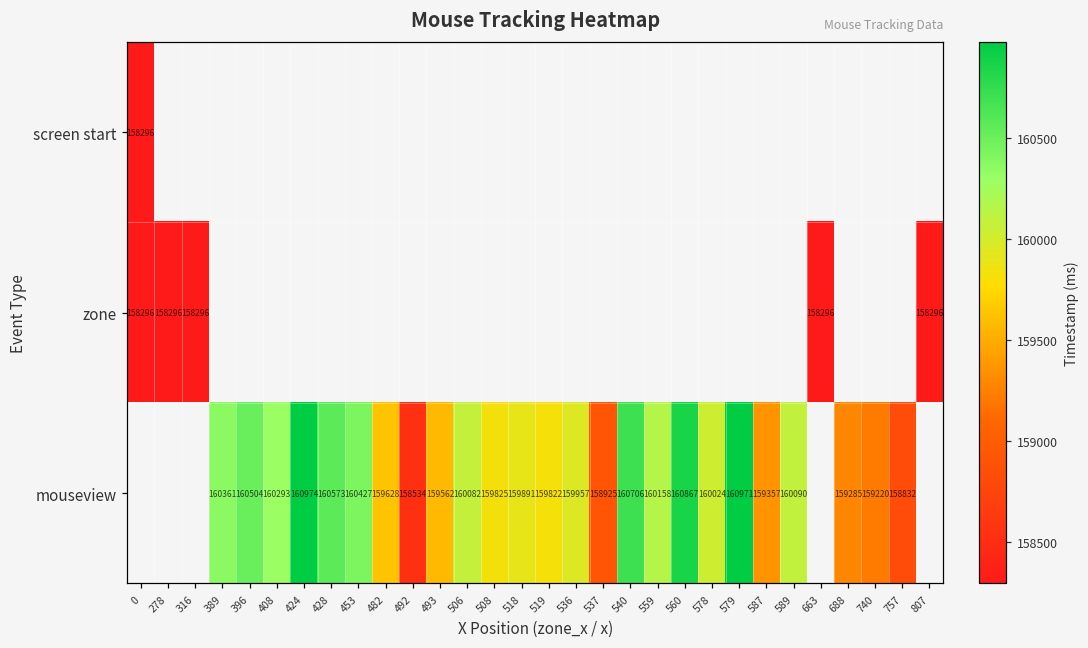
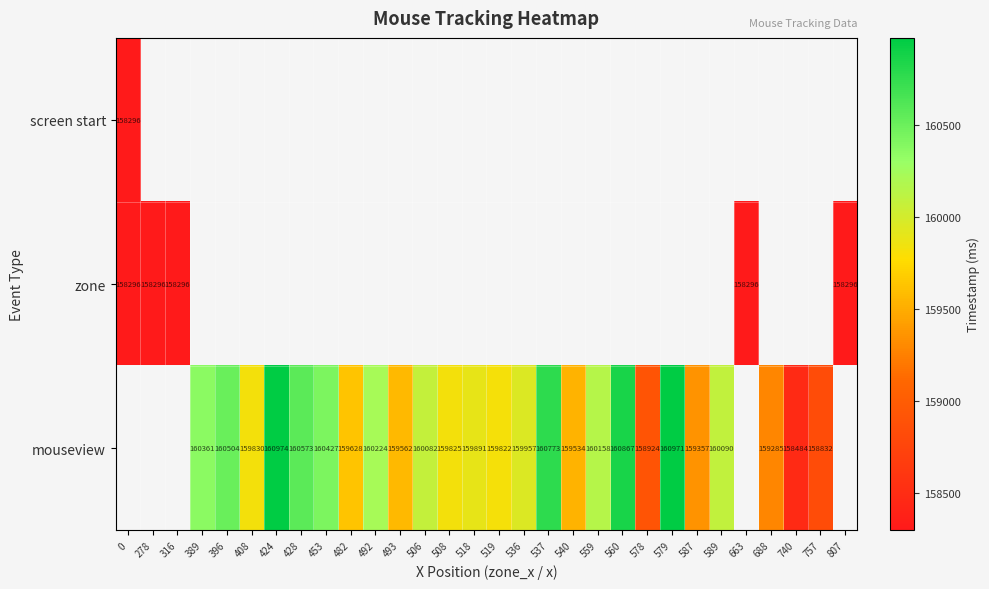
  {
    "screen start": {
      "0": 158296
    },
    "zone": {
      "0": 158296,
      "278": 158296,
      "316": 158296,
      "663": 158296,
      "807": 158296
    },
    "mouseview": {
      "389": 160361,
      "396": 160504,
-     "408": 160293,
+     "408": 159830,
      "424": 160974,
      "428": 160573,
      "453": 160427,
      "482": 159628,
-     "492": 158534,
+     "492": 160224,
      "493": 159562,
      "506": 160082,
      "508": 159825,
      "518": 159891,
      "519": 159822,
      "536": 159957,
-     "537": 158925,
-     "540": 160706,
+     "537": 160773,
+     "540": 159534,
      "559": 160158,
      "560": 160867,
-     "578": 160024,
+     "578": 158924,
      "579": 160971,
      "587": 159357,
      "589": 160090,
      "688": 159285,
-     "740": 159220,
+     "740": 158484,
      "757": 158832
    }
  }
